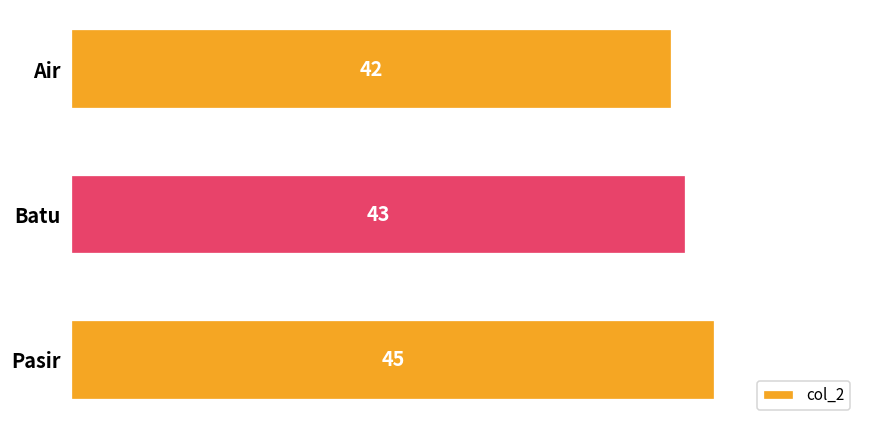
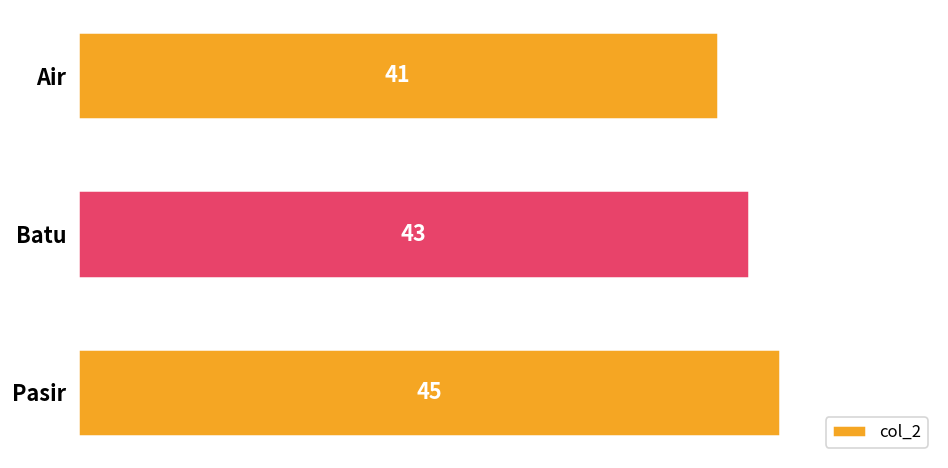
  {
-   "Air": 42,
+   "Air": 41,
    "Batu": 43,
    "Pasir": 45
  }
